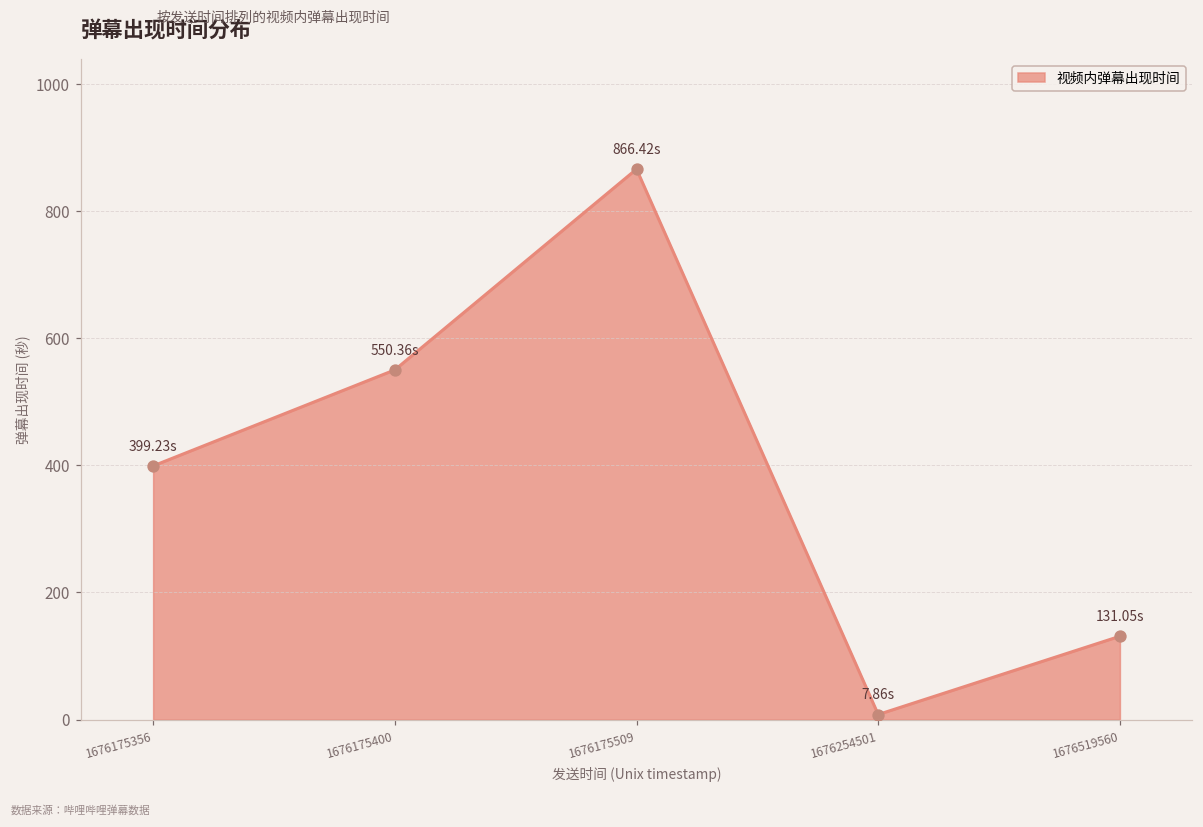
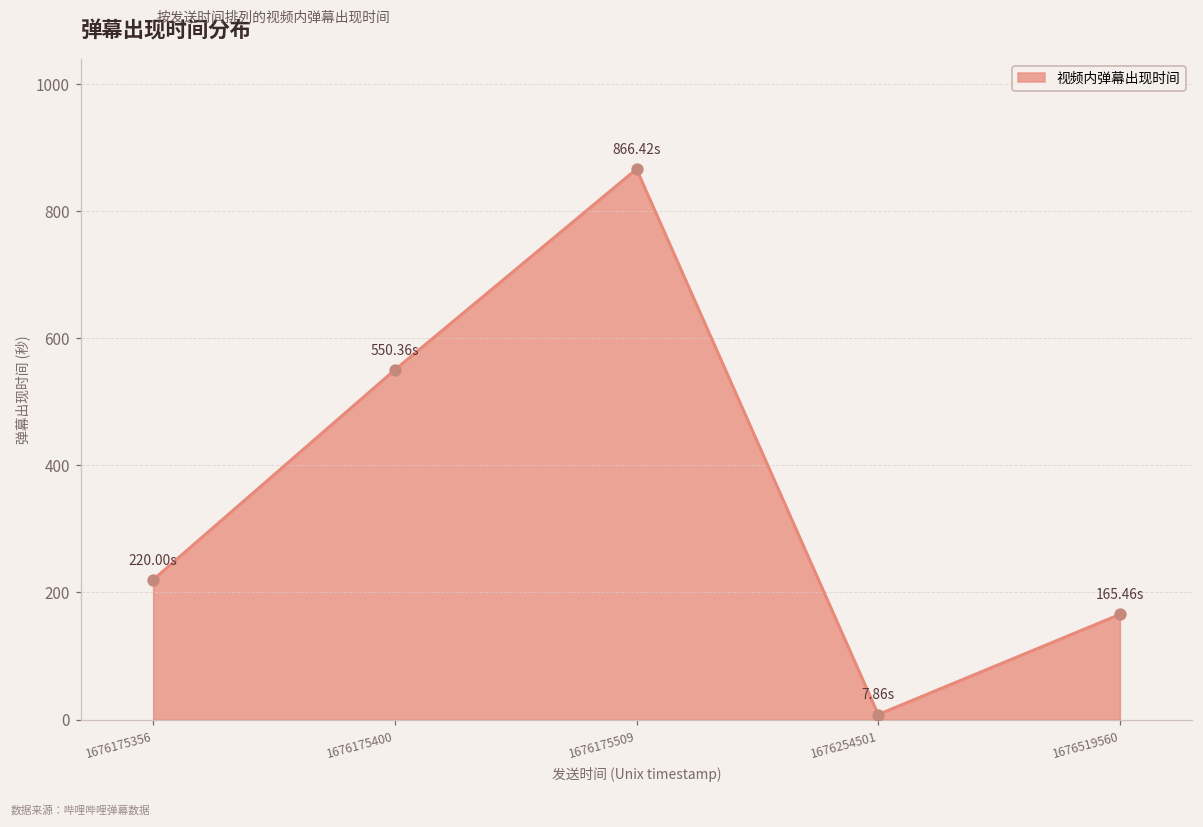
  {
-   "1676175356": "399.23s",
+   "1676175356": "220.00s",
    "1676175400": "550.36s",
    "1676175509": "866.42s",
    "1676254501": "7.86s",
-   "1676519560": "131.05s"
+   "1676519560": "165.46s"
  }
